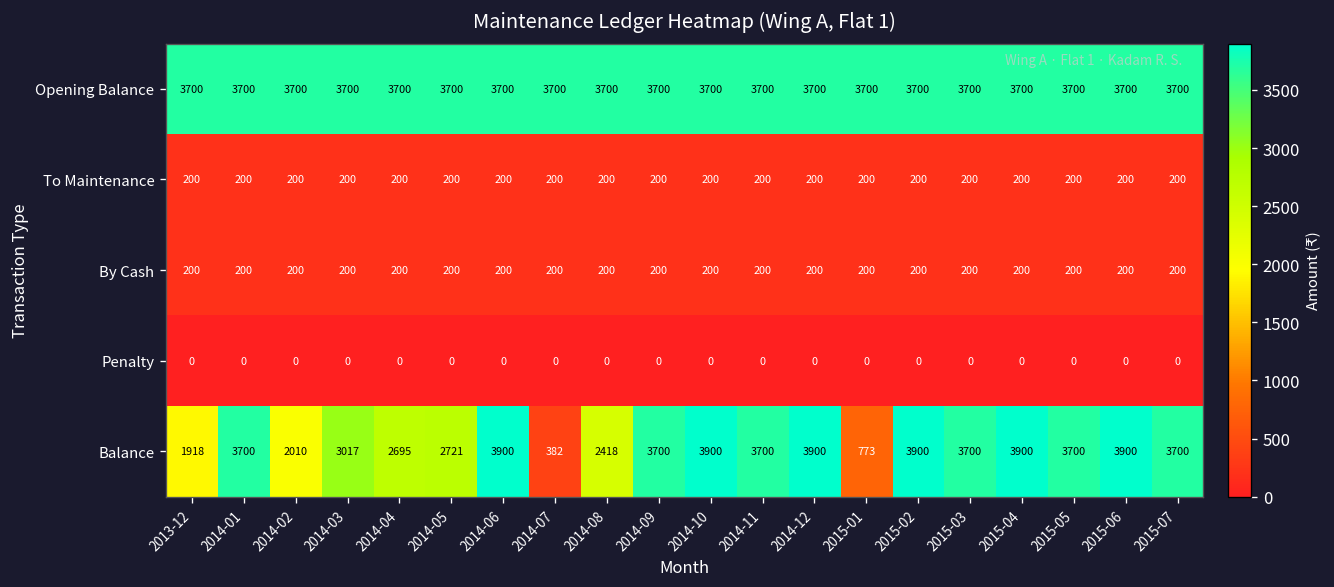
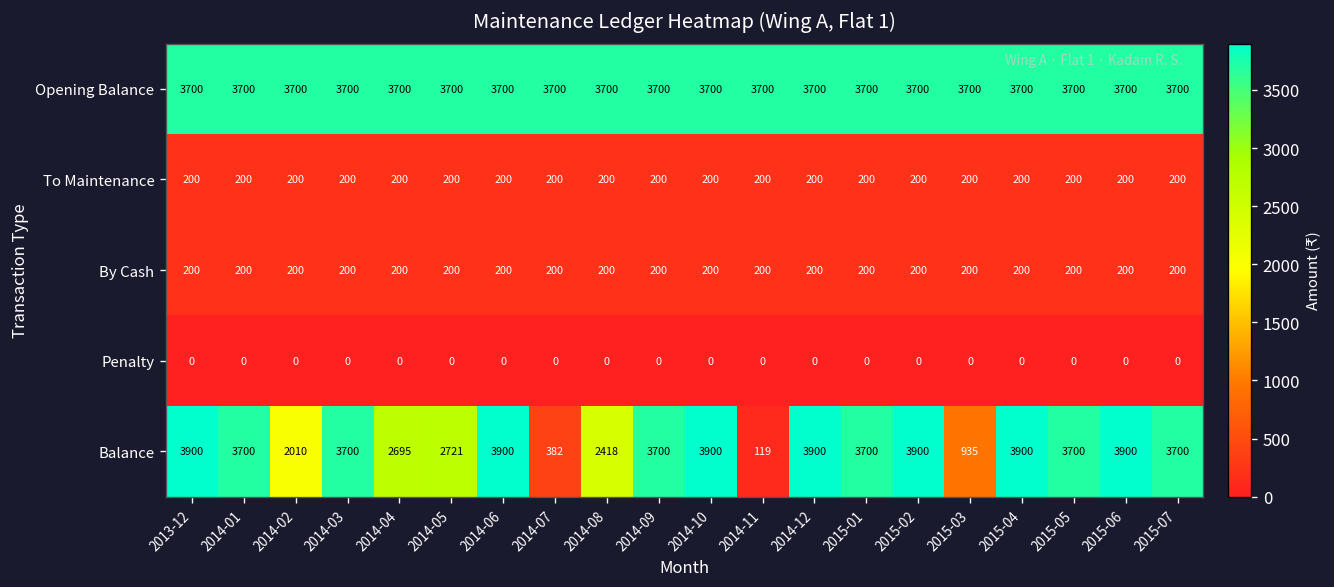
  {
    "Opening Balance": {
      "2013-12": 3700,
      "2014-01": 3700,
      "2014-02": 3700,
      "2014-03": 3700,
      "2014-04": 3700,
      "2014-05": 3700,
      "2014-06": 3700,
      "2014-07": 3700,
      "2014-08": 3700,
      "2014-09": 3700,
      "2014-10": 3700,
      "2014-11": 3700,
      "2014-12": 3700,
      "2015-01": 3700,
      "2015-02": 3700,
      "2015-03": 3700,
      "2015-04": 3700,
      "2015-06": 3700,
      "2015-07": 3700
    },
    "To Maintenance": {
      "2013-12": 200,
      "2014-01": 200,
      "2014-02": 200,
      "2014-03": 200,
      "2014-04": 200,
      "2014-05": 200,
      "2014-06": 200,
      "2014-07": 200,
      "2014-08": 200,
      "2014-09": 200,
      "2014-10": 200,
      "2014-11": 200,
      "2014-12": 200,
      "2015-01": 200,
      "2015-02": 200,
      "2015-03": 200,
      "2015-04": 200,
      "2015-05": 200,
      "2015-06": 200,
      "2015-07": 200
    },
    "By Cash": {
      "2013-12": 200,
      "2014-01": 200,
      "2014-02": 200,
      "2014-03": 200,
      "2014-04": 200,
      "2014-05": 200,
      "2014-06": 200,
      "2014-07": 200,
      "2014-08": 200,
      "2014-09": 200,
      "2014-10": 200,
      "2014-11": 200,
      "2014-12": 200,
      "2015-01": 200,
      "2015-02": 200,
      "2015-03": 200,
      "2015-04": 200,
      "2015-05": 200,
      "2015-06": 200,
      "2015-07": 200
    },
    "Penalty": {
      "2013-12": 0,
      "2014-01": 0,
      "2014-02": 0,
      "2014-03": 0,
      "2014-04": 0,
      "2014-05": 0,
      "2014-06": 0,
      "2014-07": 0,
      "2014-08": 0,
      "2014-09": 0,
      "2014-10": 0,
      "2014-11": 0,
      "2014-12": 0,
      "2015-01": 0,
      "2015-02": 0,
      "2015-03": 0,
      "2015-04": 0,
      "2015-05": 0,
      "2015-06": 0,
      "2015-07": 0
    },
    "Balance": {
-     "2013-12": 1918,
+     "2013-12": 3900,
      "2014-01": 3700,
      "2014-02": 2010,
-     "2014-03": 3017,
+     "2014-03": 3700,
      "2014-04": 2695,
      "2014-05": 2721,
      "2014-06": 3900,
      "2014-07": 382,
      "2014-08": 2418,
      "2014-09": 3700,
      "2014-10": 3900,
-     "2014-11": 3700,
+     "2014-11": 119,
      "2014-12": 3900,
-     "2015-01": 773,
+     "2015-01": 3700,
      "2015-02": 3900,
-     "2015-03": 3700,
+     "2015-03": 935,
      "2015-04": 3900,
      "2015-05": 3700,
      "2015-06": 3900,
      "2015-07": 3700
    }
  }
